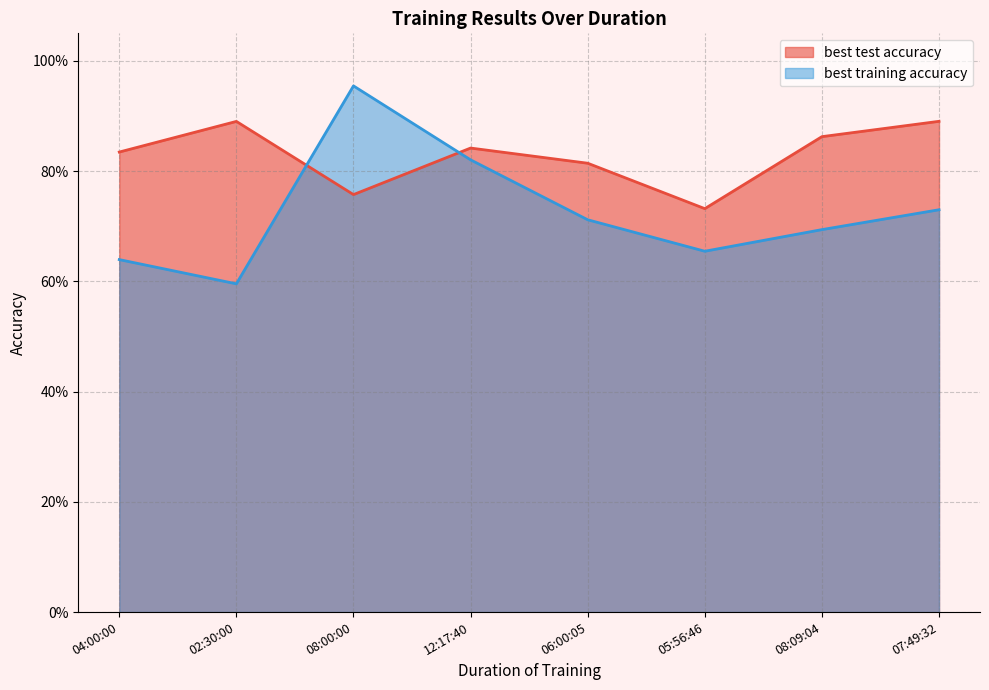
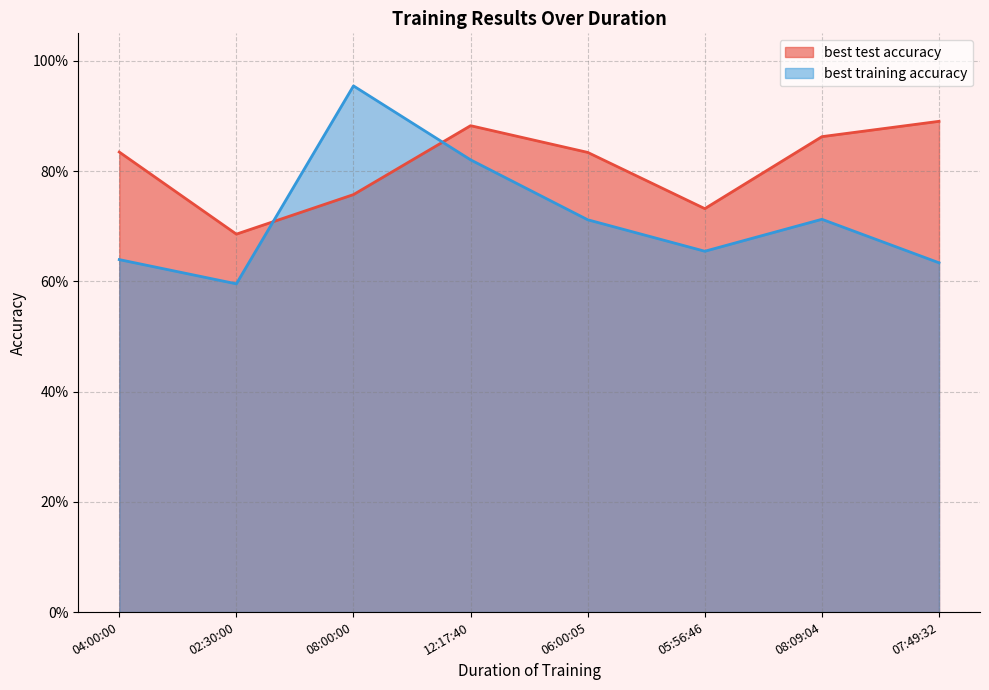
  {
    "best test accuracy": {
      "04:00:00": "83%",
-     "02:30:00": "89%",
+     "02:30:00": "69%",
      "08:00:00": "76%",
-     "12:17:40": "84%",
-     "06:00:05": "81%",
+     "12:17:40": "88%",
+     "06:00:05": "83%",
      "05:56:46": "73%",
      "08:09:04": "86%",
      "07:49:32": "89%"
    },
    "best training accuracy": {
      "04:00:00": "64%",
      "02:30:00": "60%",
      "08:00:00": "95%",
      "12:17:40": "82%",
      "06:00:05": "71%",
      "05:56:46": "65%",
-     "08:09:04": "69%",
-     "07:49:32": "73%"
+     "08:09:04": "71%",
+     "07:49:32": "63%"
    }
  }
